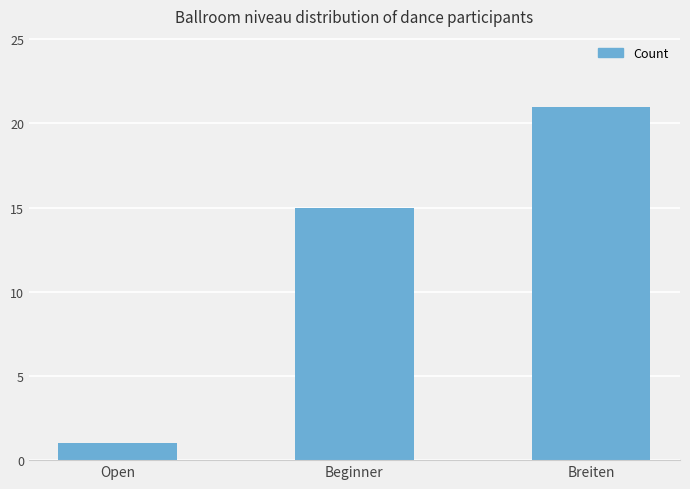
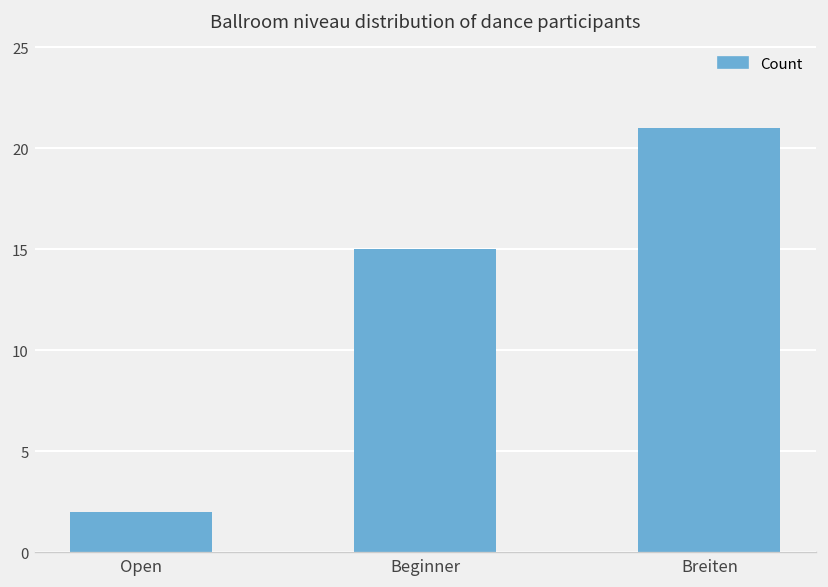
  {
-   "Open": 1,
+   "Open": 2,
    "Beginner": 15,
    "Breiten": 21
  }
